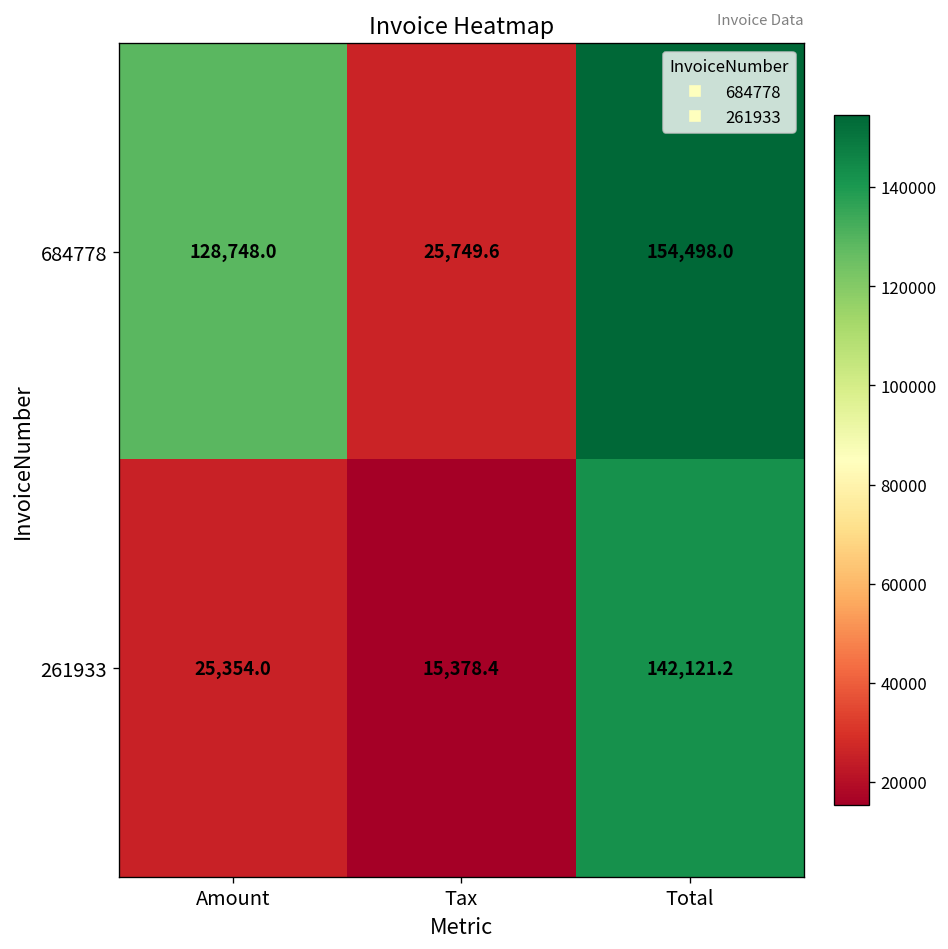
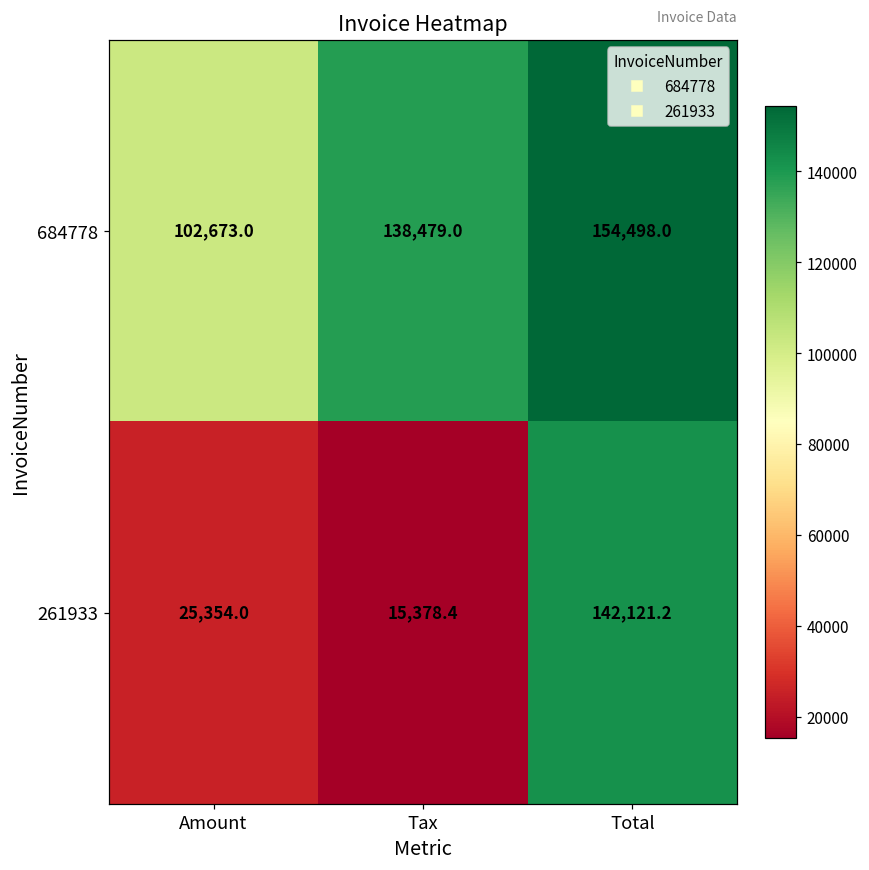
  {
    "684778": {
-     "Amount": "128,748.0",
-     "Tax": "25,749.6",
+     "Amount": "102,673.0",
+     "Tax": "138,479.0",
      "Total": "154,498.0"
    },
    "261933": {
      "Amount": "25,354.0",
      "Tax": "15,378.4",
      "Total": "142,121.2"
    }
  }
